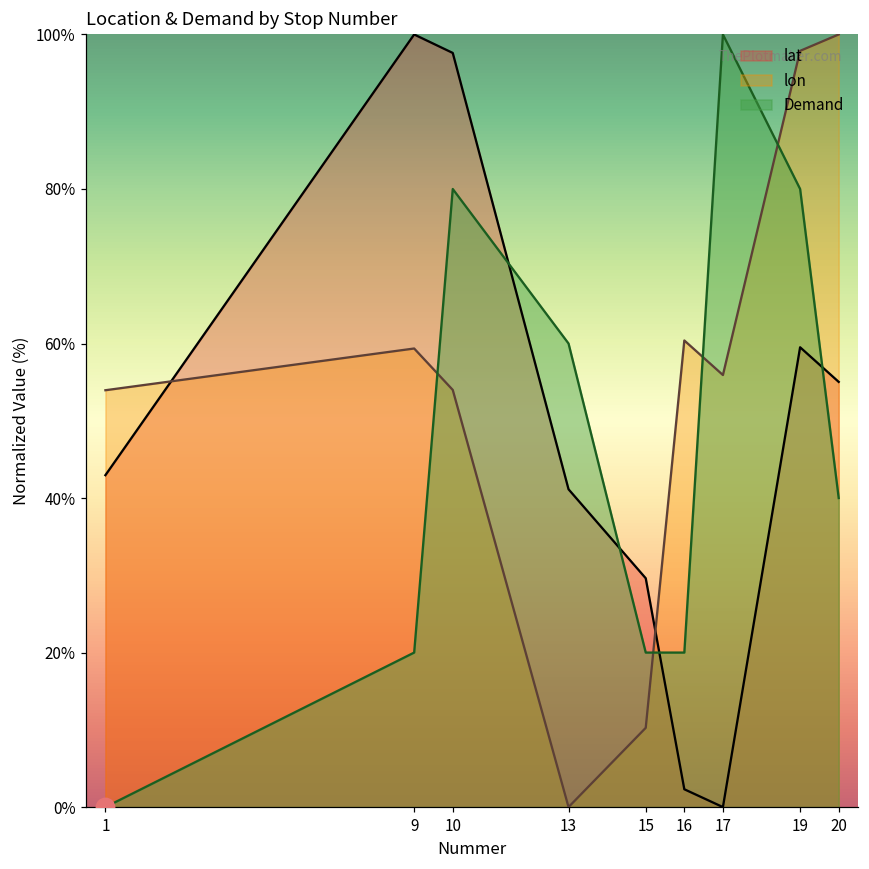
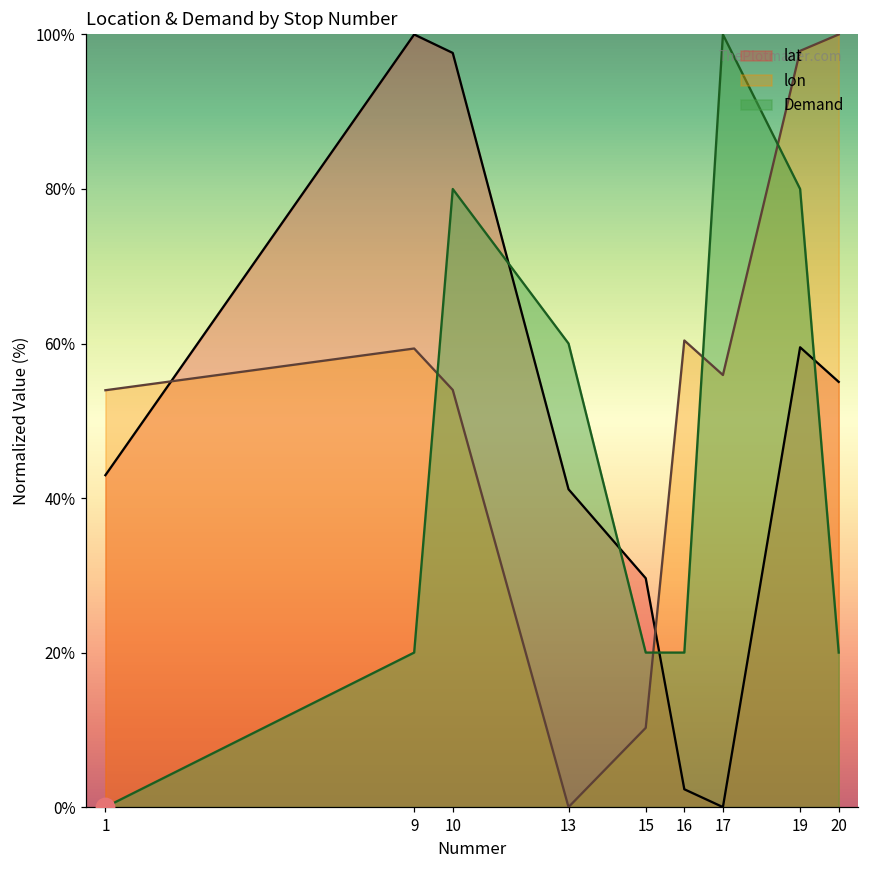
  {
    "Demand": {
      "9": "20%",
      "10": "80%",
      "13": "60%",
      "15": "20%",
      "16": "20%",
      "17": "100%",
      "19": "80%",
-     "20": "40%"
+     "20": "20%"
    }
  }
